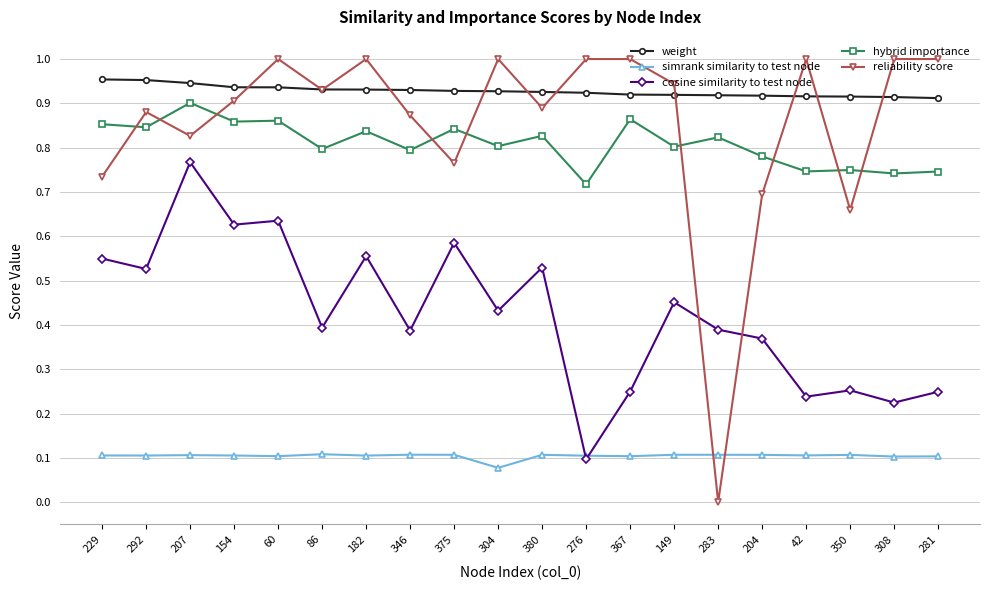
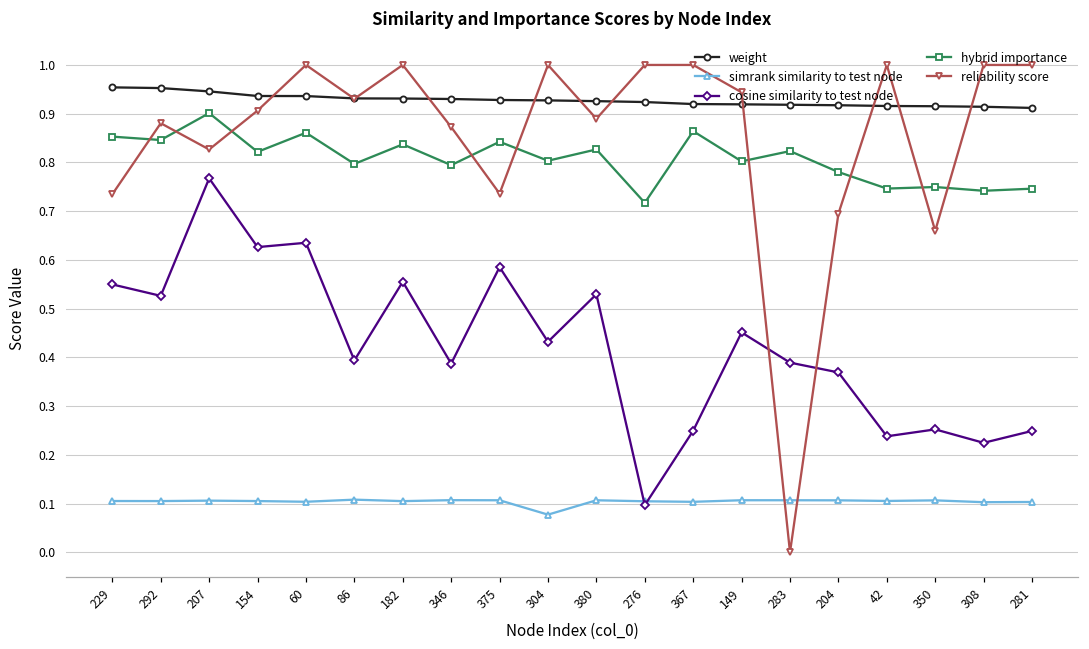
  {
    "weight": {
      "229": 0.95,
      "292": 0.95,
      "207": 0.95,
      "154": 0.94,
      "60": 0.94,
      "182": 0.93,
      "346": 0.93,
      "375": 0.93,
      "304": 0.93,
      "380": 0.93,
      "276": 0.92,
      "367": 0.92,
      "149": 0.92,
      "283": 0.92,
      "204": 0.92,
      "42": 0.92,
      "350": 0.92,
      "308": 0.91,
      "281": 0.91
    },
    "simrank similarity to test node": {
      "229": 0.11,
      "292": 0.11,
      "207": 0.11,
      "154": 0.11,
      "60": 0.10,
      "86": 0.11,
      "182": 0.11,
      "346": 0.11,
      "375": 0.11,
      "304": 0.08,
      "380": 0.11,
      "276": 0.10,
      "367": 0.10,
      "149": 0.11,
      "283": 0.11,
      "204": 0.11,
      "42": 0.11,
      "350": 0.11,
      "308": 0.10,
      "281": 0.10
    },
    "cosine similarity to test node": {
      "229": 0.55,
      "292": 0.53,
      "207": 0.77,
      "154": 0.63,
      "60": 0.64,
      "86": 0.39,
      "182": 0.56,
      "346": 0.39,
      "375": 0.59,
      "304": 0.43,
      "380": 0.53,
      "276": 0.10,
      "367": 0.25,
      "149": 0.45,
      "283": 0.39,
      "204": 0.37,
      "42": 0.24,
      "350": 0.25,
      "308": 0.22,
      "281": 0.25
    },
    "hybrid importance": {
      "229": 0.85,
      "292": 0.85,
      "207": 0.90,
-     "154": 0.86,
+     "154": 0.82,
      "60": 0.86,
      "86": 0.80,
      "182": 0.84,
      "346": 0.79,
      "375": 0.84,
      "304": 0.80,
      "380": 0.83,
      "276": 0.72,
      "367": 0.86,
      "149": 0.80,
      "283": 0.82,
      "204": 0.78,
      "42": 0.75,
      "350": 0.75,
      "308": 0.74,
      "281": 0.75
    },
    "reliability score": {
      "229": 0.73,
      "292": 0.88,
      "207": 0.83,
      "154": 0.91,
      "60": 1.00,
      "182": 1.00,
      "346": 0.87,
-     "375": 0.77,
+     "375": 0.74,
      "304": 1.00,
      "380": 0.89,
      "276": 1.00,
      "367": 1.00,
      "149": 0.94,
      "283": 0.00,
      "204": 0.69,
      "42": 1.00,
      "350": 0.66,
      "308": 1.00,
      "281": 1.00
    }
  }
